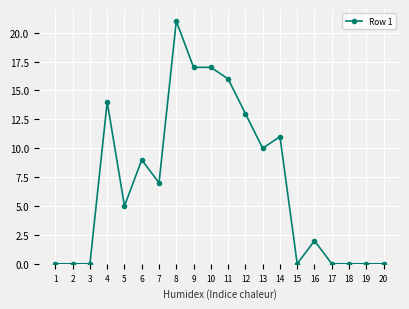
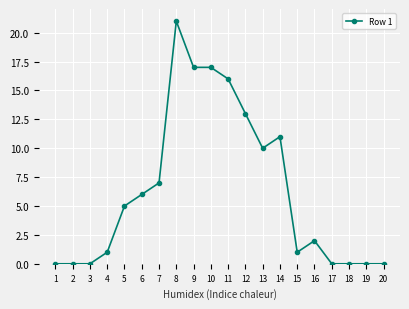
  {
    "1": 0,
    "2": 0,
    "3": 0,
-   "4": 14,
+   "4": 1,
    "5": 5,
-   "6": 9,
+   "6": 6,
    "7": 7,
    "8": 21,
    "9": 17,
    "10": 17,
    "11": 16,
    "12": 13,
    "13": 10,
    "14": 11,
-   "15": 0,
+   "15": 1,
    "16": 2,
    "17": 0,
    "18": 0,
    "19": 0,
    "20": 0
  }
